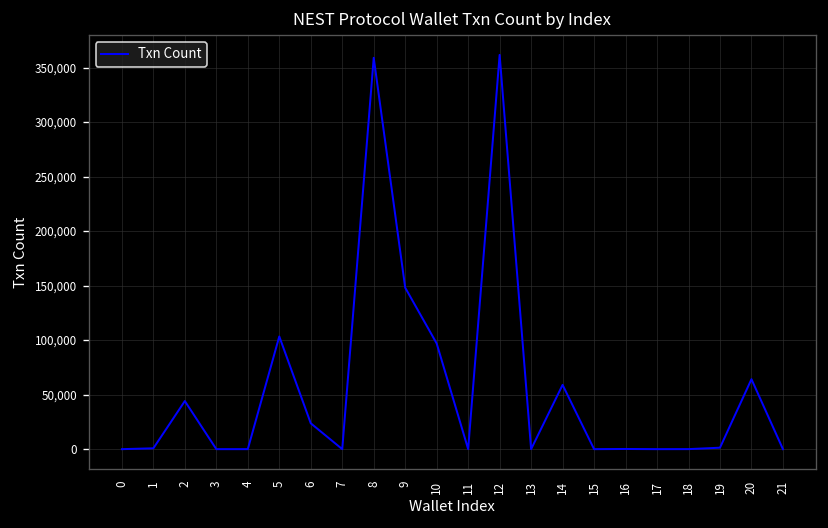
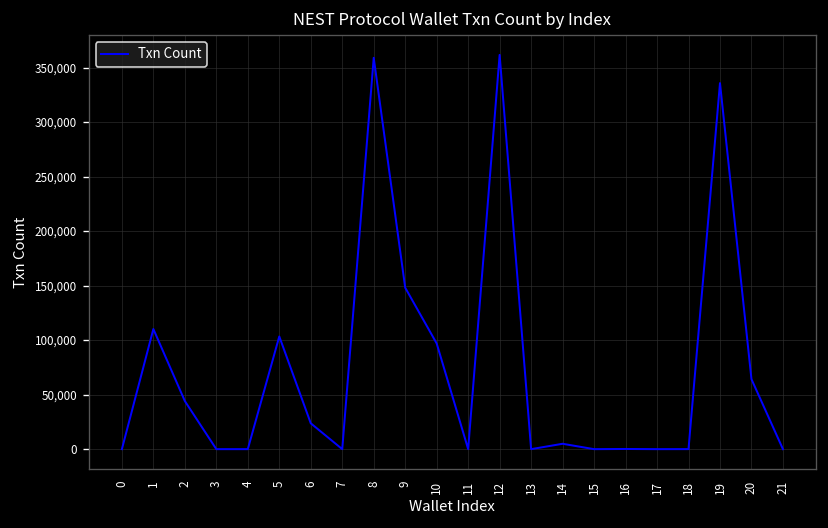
  {
    "0": "0",
-   "1": "0",
+   "1": "110,000",
    "2": "40,000",
    "3": "0",
    "4": "0",
    "5": "100,000",
    "6": "20,000",
    "7": "0",
    "8": "360,000",
    "9": "150,000",
    "10": "100,000",
    "11": "0",
    "12": "360,000",
    "13": "0",
-   "14": "60,000",
+   "14": "0",
    "15": "0",
    "16": "0",
    "17": "0",
    "18": "0",
-   "19": "0",
+   "19": "340,000",
    "20": "60,000",
    "21": "0"
  }
